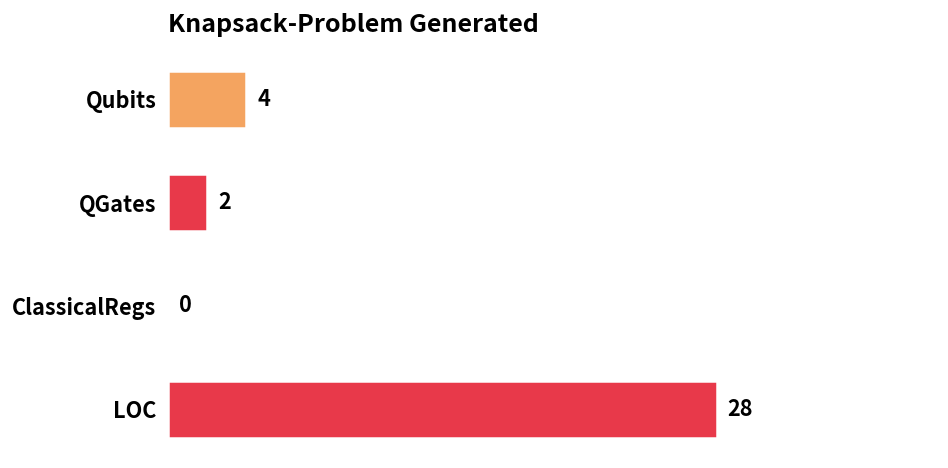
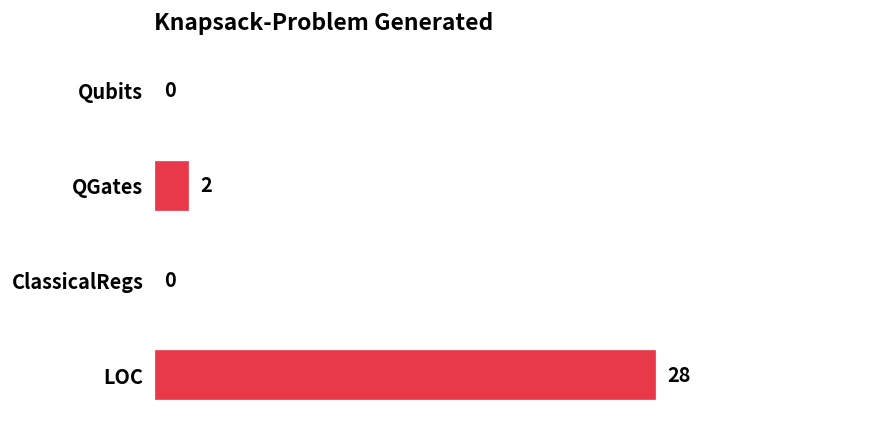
  {
-   "Qubits": 4,
+   "Qubits": 0,
    "QGates": 2,
    "ClassicalRegs": 0,
    "LOC": 28
  }
